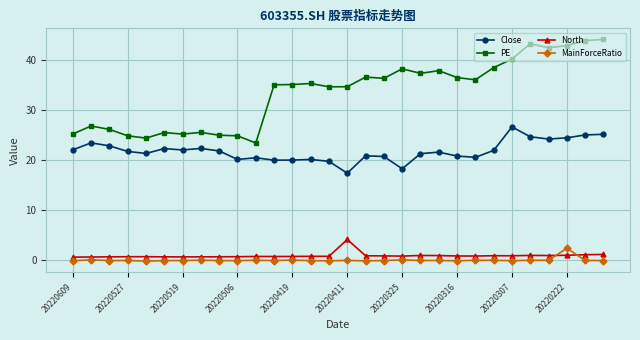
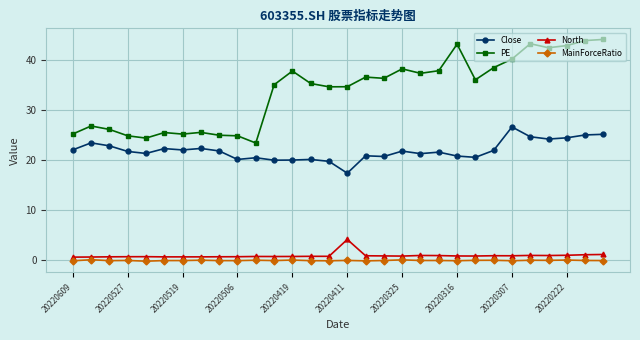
  {
    "Close": {
      "20220609": 22,
      "20220527": 22,
      "20220519": 22,
      "20220506": 20,
      "20220419": 20,
      "20220411": 17,
-     "20220325": 18,
+     "20220325": 22,
      "20220316": 21,
      "20220307": 27,
      "20220222": 25
    },
    "PE": {
      "20220609": 25,
      "20220527": 25,
      "20220519": 25,
      "20220506": 25,
-     "20220419": 35,
+     "20220419": 38,
      "20220411": 35,
      "20220325": 38,
-     "20220316": 37
+     "20220316": 43
    },
    "North": {
      "20220609": 1,
      "20220527": 1,
      "20220519": 1,
      "20220506": 1,
      "20220419": 1,
      "20220411": 4,
      "20220325": 1,
      "20220316": 1,
      "20220307": 1,
      "20220222": 1
    },
    "MainForceRatio": {
      "20220609": 0,
      "20220527": 0,
      "20220519": 0,
      "20220506": 0,
      "20220419": 0,
      "20220411": 0,
      "20220325": 0,
      "20220316": 0,
      "20220307": 0,
-     "20220222": 2
+     "20220222": 0
    }
  }
